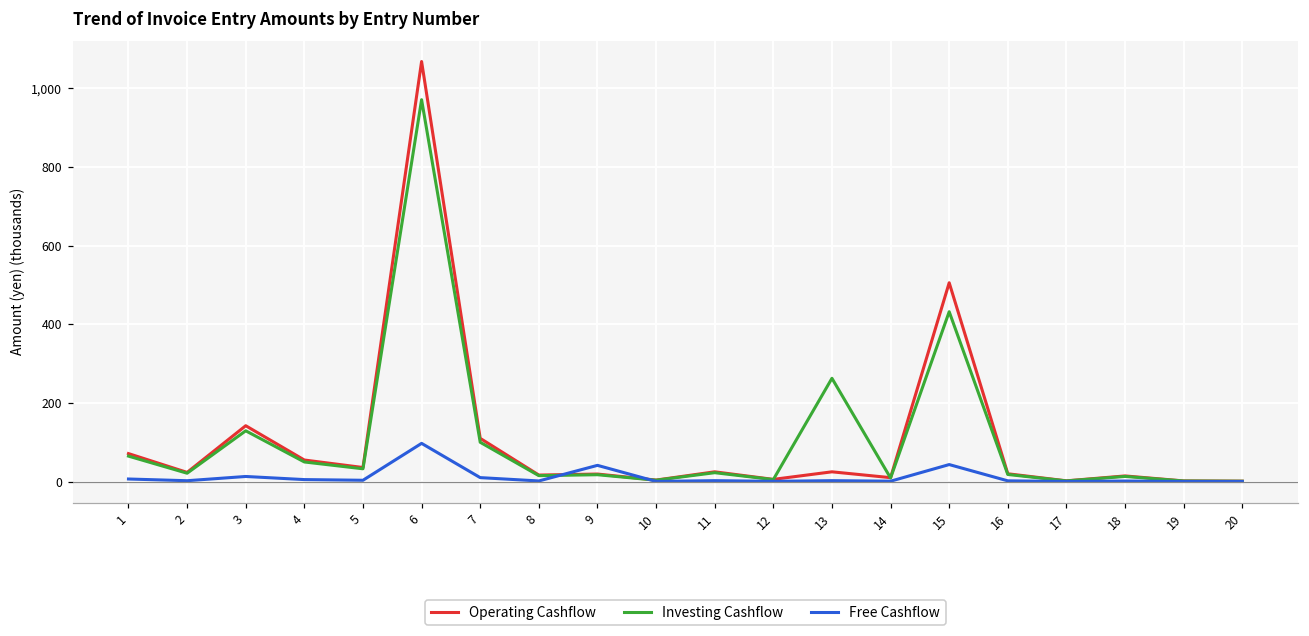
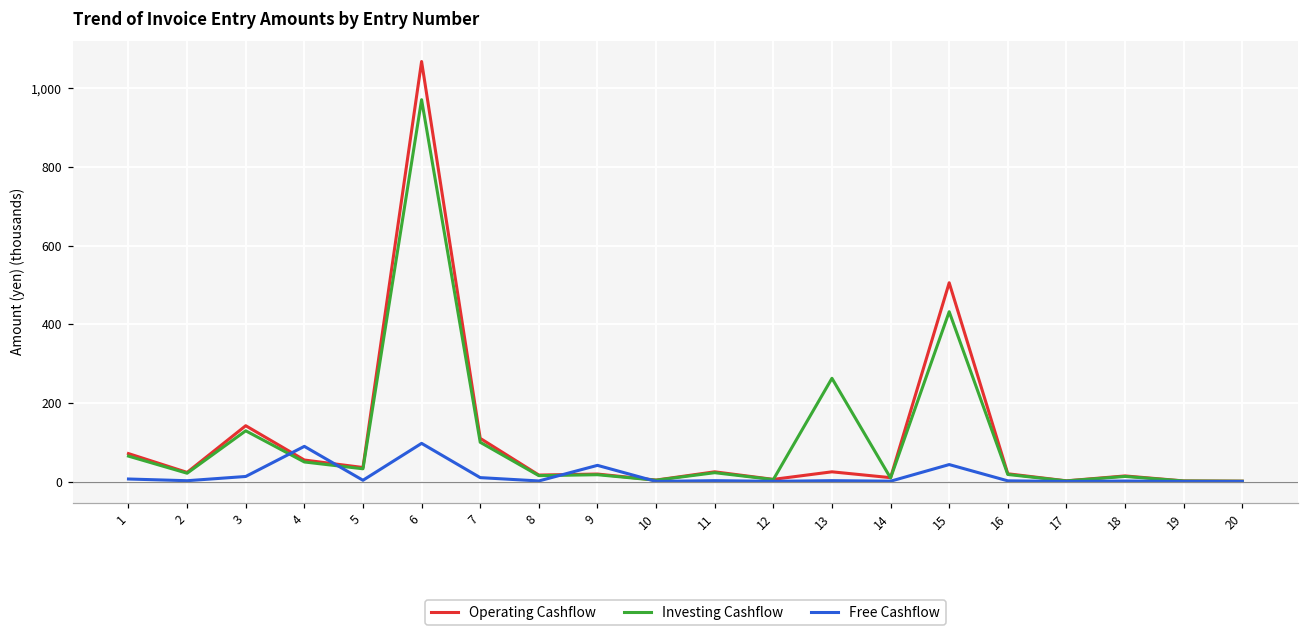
  {
    "Operating Cashflow": {
      "3": "140",
      "6": "1,070",
      "7": "110",
      "13": "20",
      "15": "510"
    },
    "Investing Cashflow": {
      "3": "130",
      "6": "970",
      "7": "100",
      "13": "260",
      "15": "430"
    },
    "Free Cashflow": {
      "1": "10",
      "2": "0",
      "3": "10",
-     "4": "0",
+     "4": "90",
      "5": "0",
      "6": "100",
      "7": "10",
      "8": "0",
      "9": "40",
      "11": "0",
      "13": "0",
      "14": "0",
      "15": "40",
      "16": "0",
      "18": "0"
    }
  }
